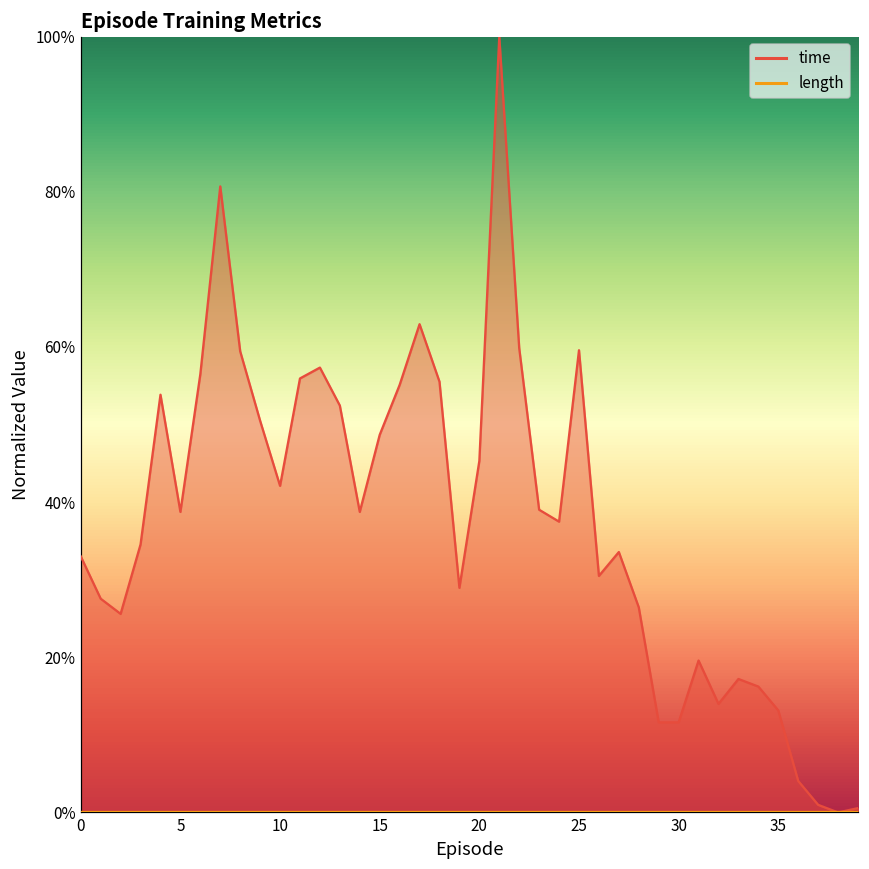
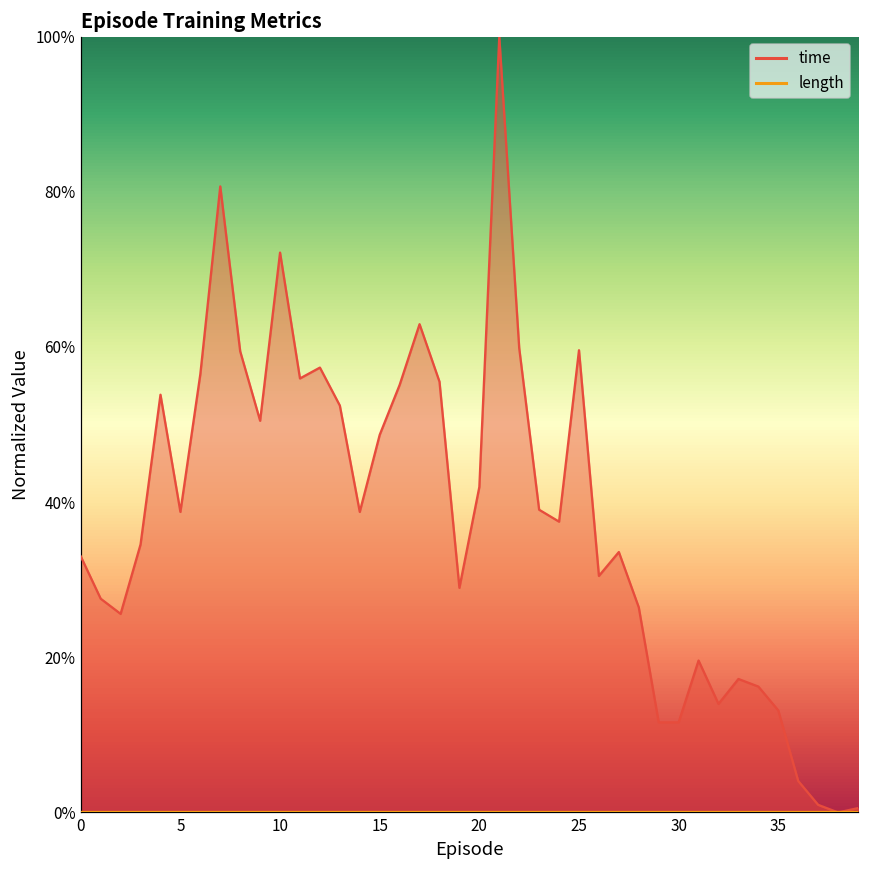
  {
    "time": {
      "0": "33%",
      "5": "39%",
-     "10": "42%",
+     "10": "72%",
      "15": "49%",
-     "20": "45%",
+     "20": "42%",
      "25": "60%",
      "30": "12%",
      "35": "13%"
    },
    "length": {
      "0": "0%",
      "5": "0%",
      "10": "0%",
      "15": "0%",
      "20": "0%",
      "25": "0%",
      "30": "0%",
      "35": "0%"
    }
  }
